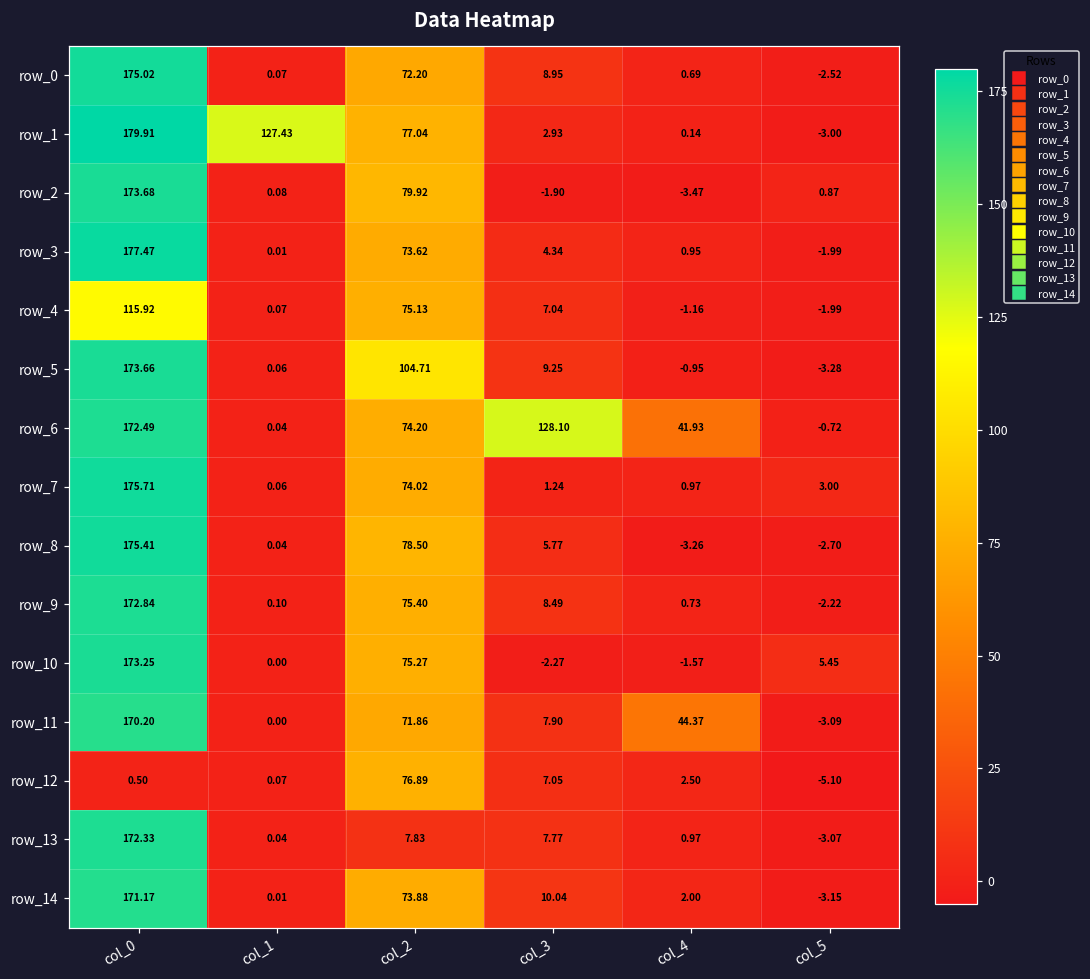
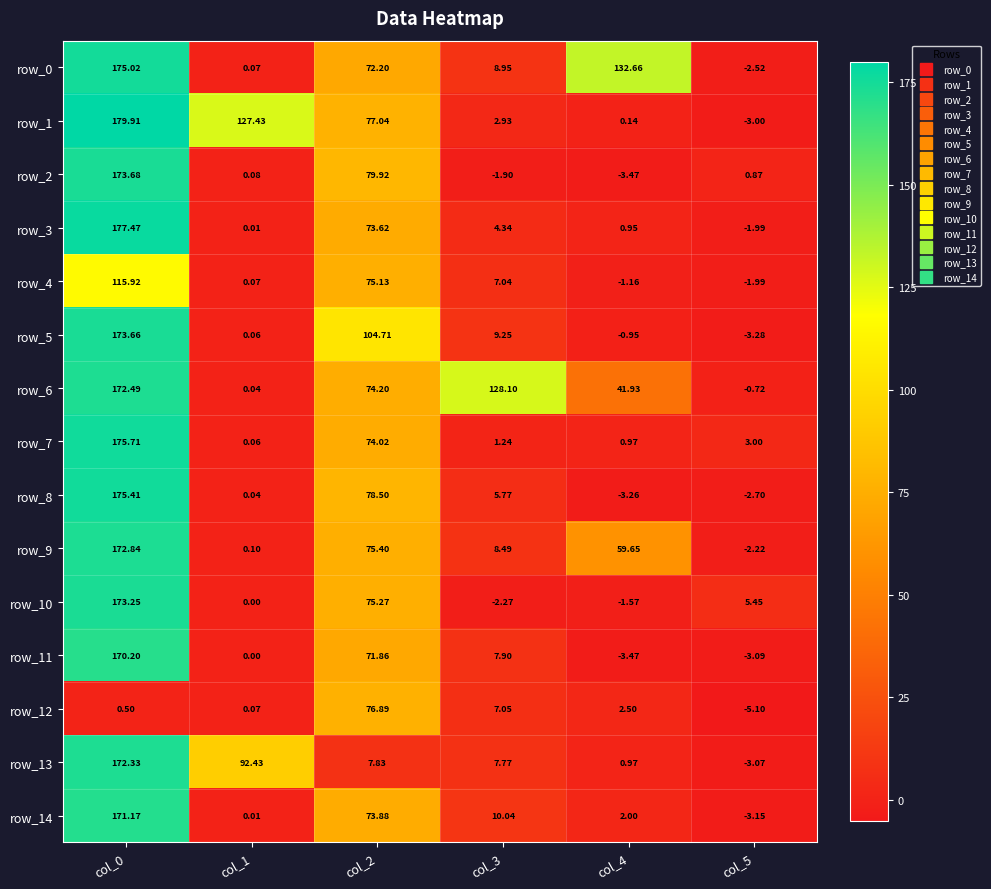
  {
    "row_0": {
      "col_0": 175.02,
      "col_1": 0.07,
      "col_2": 72.20,
      "col_3": 8.95,
-     "col_4": 0.69,
+     "col_4": 132.66,
      "col_5": -2.52
    },
    "row_1": {
      "col_0": 179.91,
      "col_1": 127.43,
      "col_2": 77.04,
      "col_3": 2.93,
      "col_4": 0.14,
      "col_5": -3.00
    },
    "row_2": {
      "col_0": 173.68,
      "col_1": 0.08,
      "col_2": 79.92,
      "col_3": -1.90,
      "col_4": -3.47,
      "col_5": 0.87
    },
    "row_3": {
      "col_0": 177.47,
      "col_1": 0.01,
      "col_2": 73.62,
      "col_3": 4.34,
      "col_4": 0.95,
      "col_5": -1.99
    },
    "row_4": {
      "col_0": 115.92,
      "col_1": 0.07,
      "col_2": 75.13,
      "col_3": 7.04,
      "col_4": -1.16,
      "col_5": -1.99
    },
    "row_5": {
      "col_0": 173.66,
      "col_1": 0.06,
      "col_2": 104.71,
      "col_3": 9.25,
      "col_4": -0.95,
      "col_5": -3.28
    },
    "row_6": {
      "col_0": 172.49,
      "col_1": 0.04,
      "col_2": 74.20,
      "col_3": 128.10,
      "col_4": 41.93,
      "col_5": -0.72
    },
    "row_7": {
      "col_0": 175.71,
      "col_1": 0.06,
      "col_2": 74.02,
      "col_3": 1.24,
      "col_4": 0.97,
      "col_5": 3.00
    },
    "row_8": {
      "col_0": 175.41,
      "col_1": 0.04,
      "col_2": 78.50,
      "col_3": 5.77,
      "col_4": -3.26,
      "col_5": -2.70
    },
    "row_9": {
      "col_0": 172.84,
      "col_1": 0.10,
      "col_2": 75.40,
      "col_3": 8.49,
-     "col_4": 0.73,
+     "col_4": 59.65,
      "col_5": -2.22
    },
    "row_10": {
      "col_0": 173.25,
      "col_1": 0.00,
      "col_2": 75.27,
      "col_3": -2.27,
      "col_4": -1.57,
      "col_5": 5.45
    },
    "row_11": {
      "col_0": 170.20,
      "col_1": 0.00,
      "col_2": 71.86,
      "col_3": 7.90,
-     "col_4": 44.37,
+     "col_4": -3.47,
      "col_5": -3.09
    },
    "row_12": {
      "col_0": 0.50,
      "col_1": 0.07,
      "col_2": 76.89,
      "col_3": 7.05,
      "col_4": 2.50,
      "col_5": -5.10
    },
    "row_13": {
      "col_0": 172.33,
-     "col_1": 0.04,
+     "col_1": 92.43,
      "col_2": 7.83,
      "col_3": 7.77,
      "col_4": 0.97,
      "col_5": -3.07
    },
    "row_14": {
      "col_0": 171.17,
      "col_1": 0.01,
      "col_2": 73.88,
      "col_3": 10.04,
      "col_4": 2.00,
      "col_5": -3.15
    }
  }
